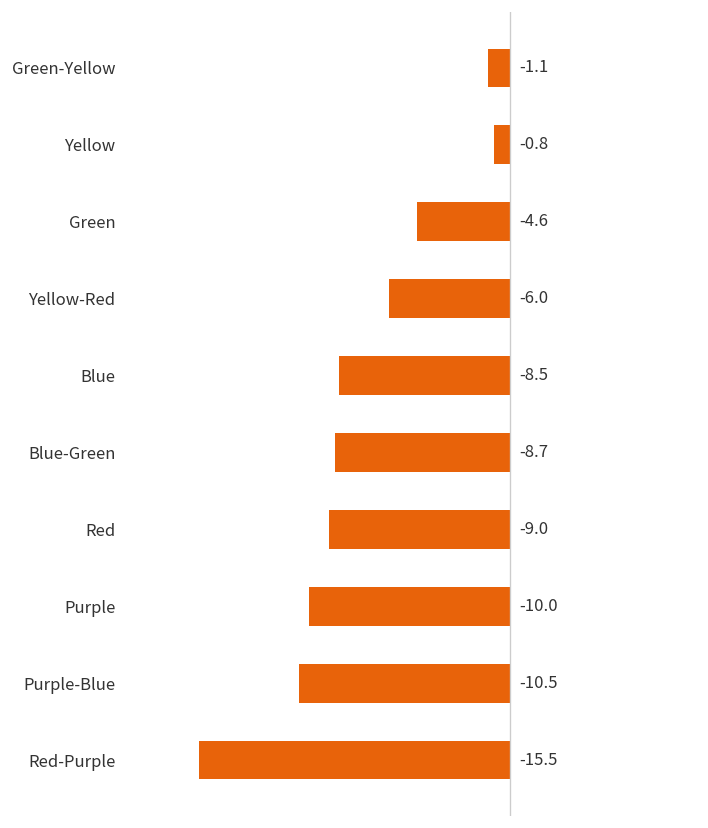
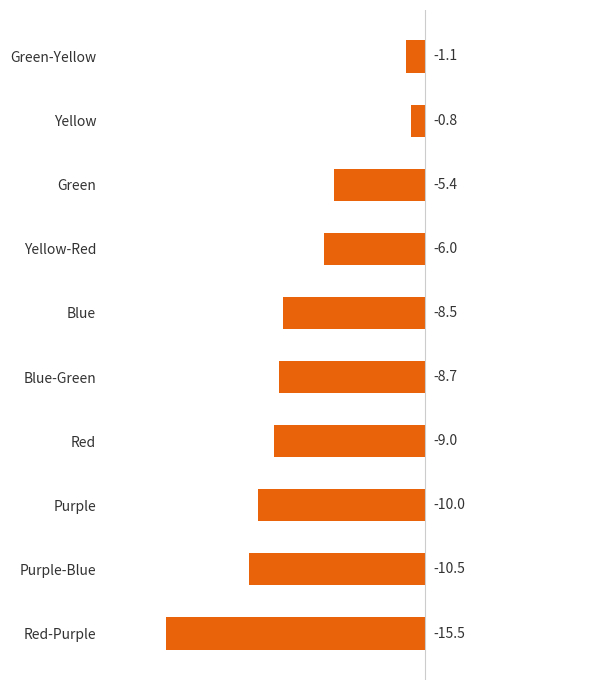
  {
    "Yellow": -0.8,
-   "Green": -4.6
+   "Green": -5.4
  }
